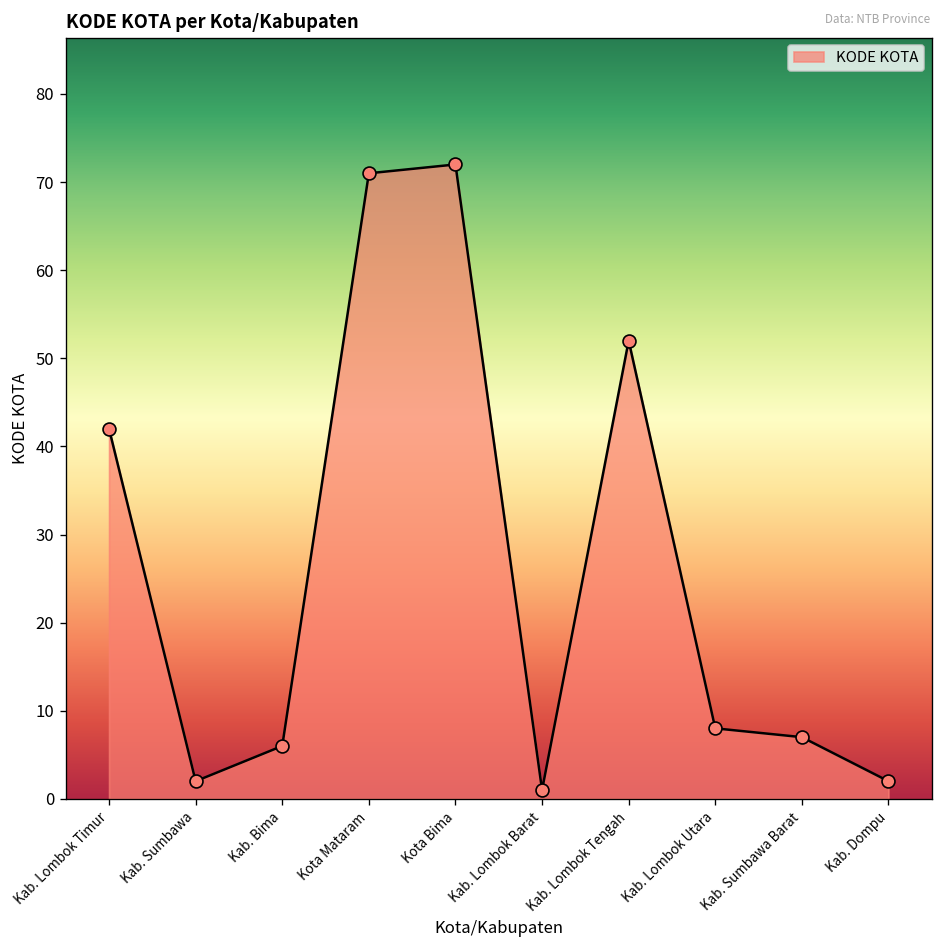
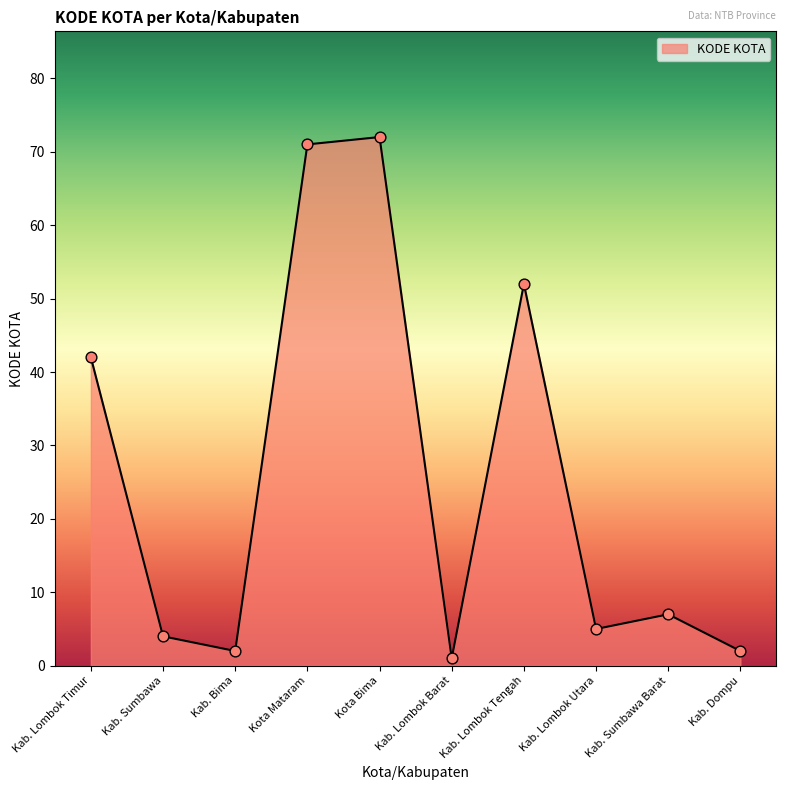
  {
    "Kab. Lombok Timur": 42,
-   "Kab. Sumbawa": 2,
-   "Kab. Bima": 6,
+   "Kab. Sumbawa": 4,
+   "Kab. Bima": 2,
    "Kota Mataram": 71,
    "Kota Bima": 72,
    "Kab. Lombok Barat": 1,
    "Kab. Lombok Tengah": 52,
-   "Kab. Lombok Utara": 8,
+   "Kab. Lombok Utara": 5,
    "Kab. Sumbawa Barat": 7,
    "Kab. Dompu": 2
  }
